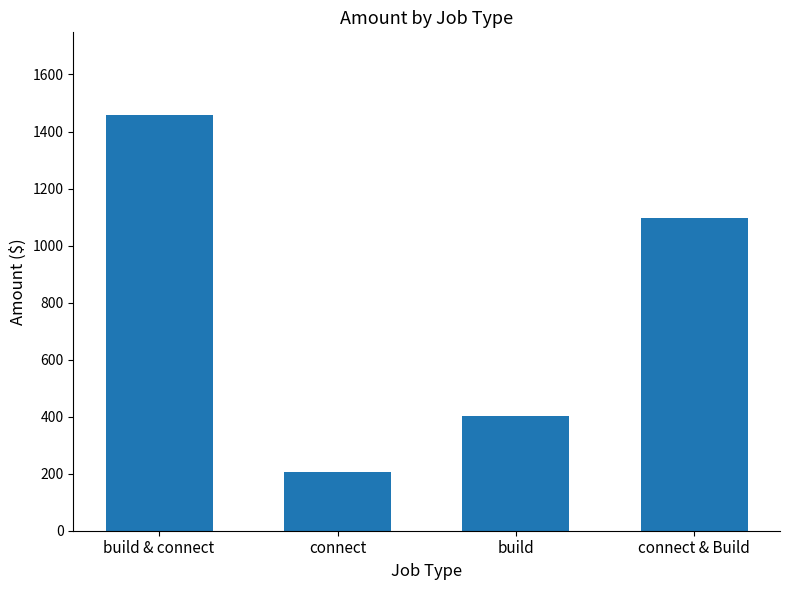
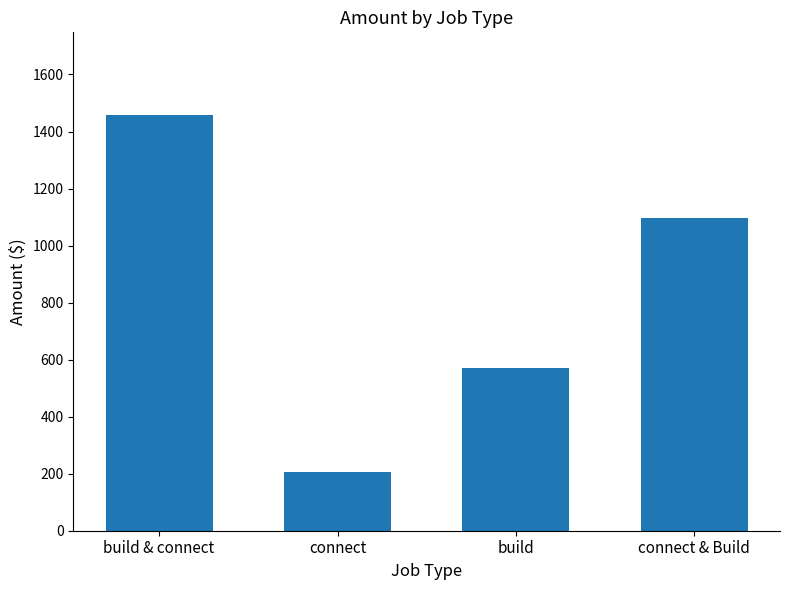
  {
    "build & connect": 1460,
    "connect": 210,
-   "build": 400,
+   "build": 570,
    "connect & Build": 1100
  }
